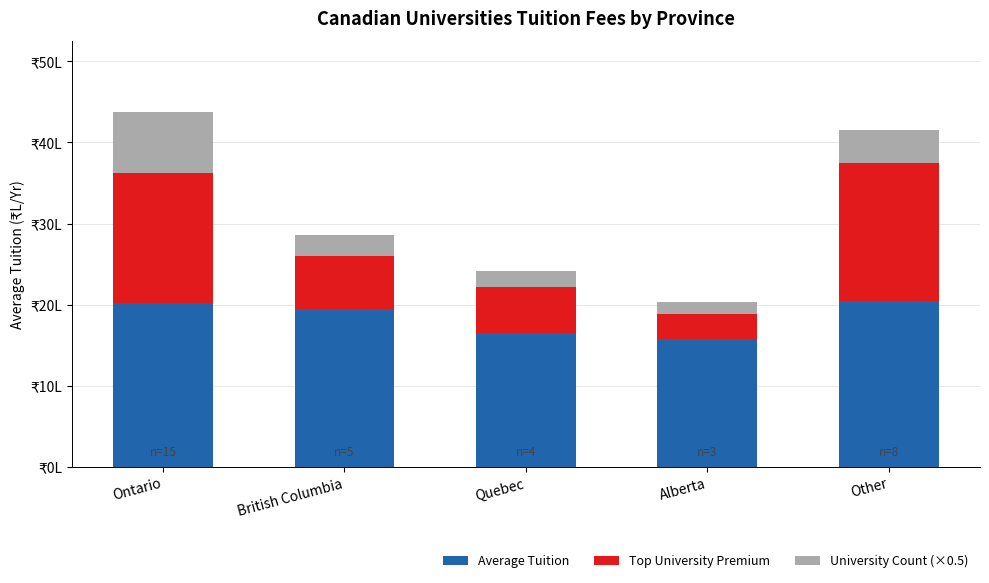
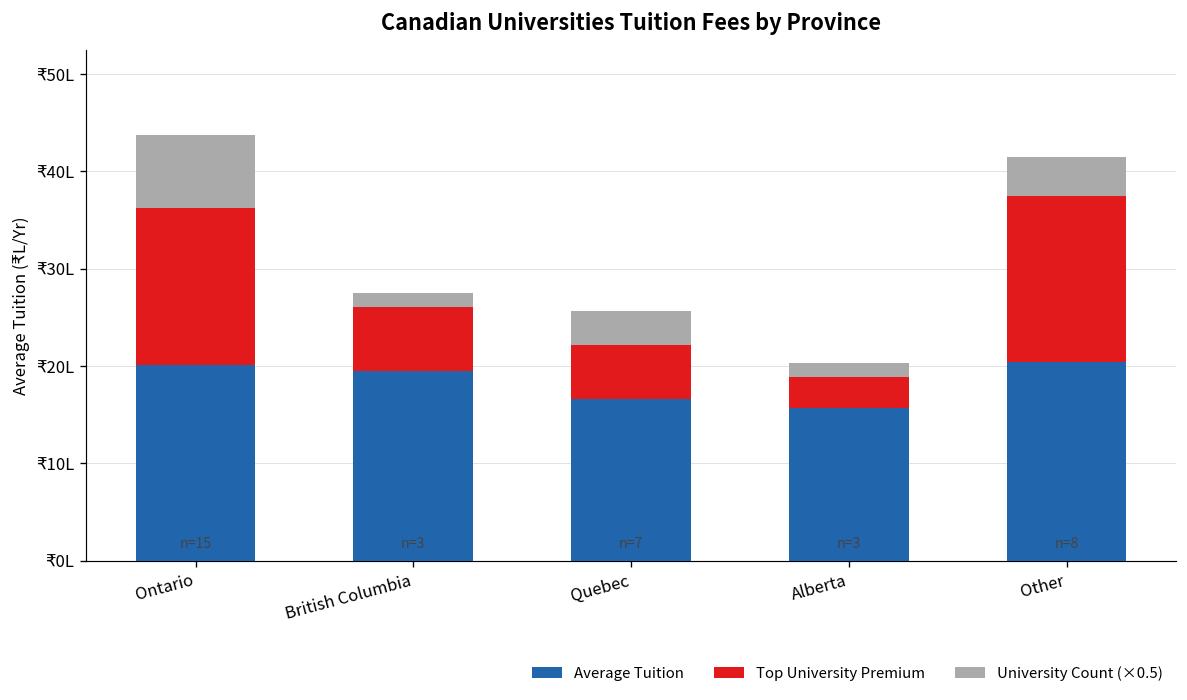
  {
    "University Count (×0.5)": {
-     "British Columbia": 5,
-     "Quebec": 4
+     "British Columbia": 3,
+     "Quebec": 7
    }
  }
